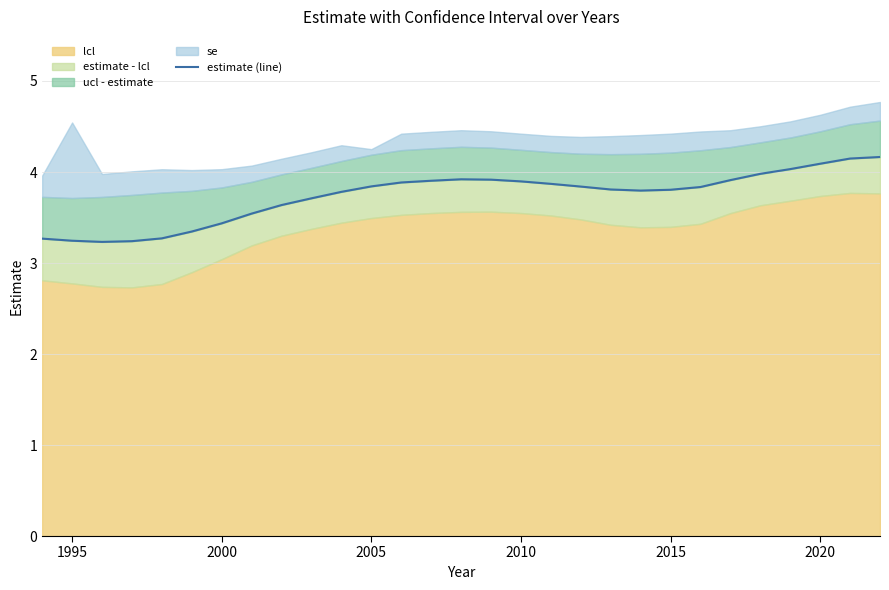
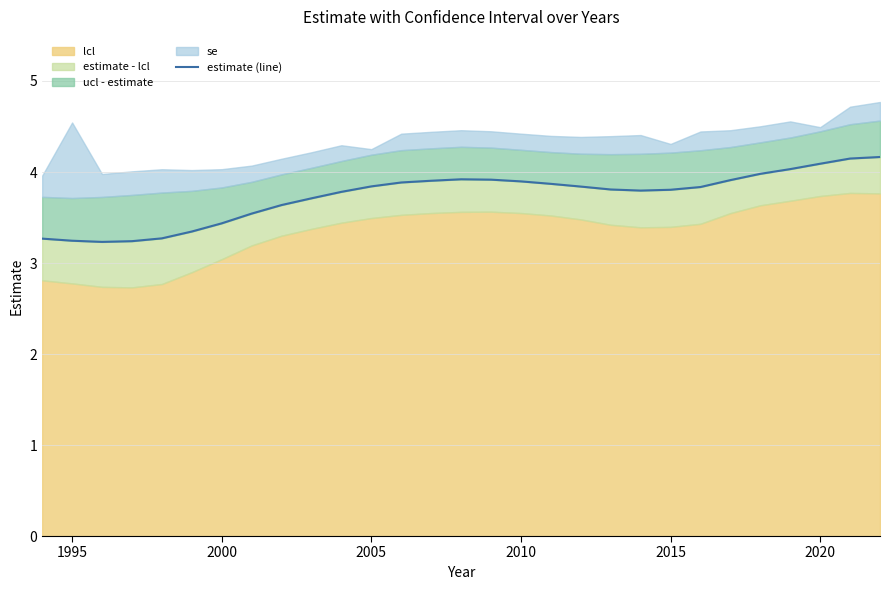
  {
    "se": {
      "1995": 0.8,
      "2000": 0.2,
      "2005": 0.1,
      "2010": 0.2,
-     "2015": 0.2,
-     "2020": 0.2
+     "2015": 0.1,
+     "2020": 0.0
    }
  }
